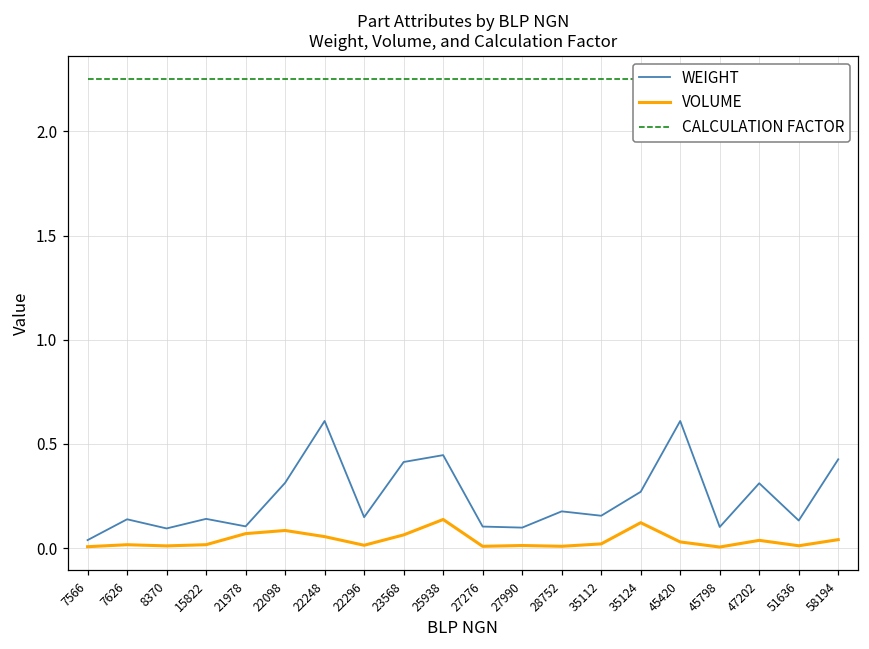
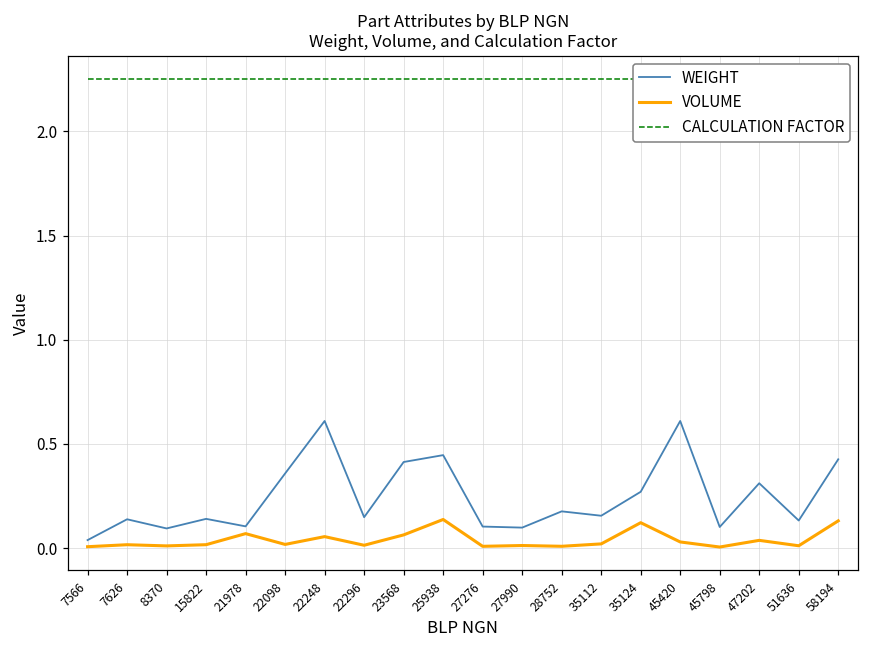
  {
    "WEIGHT": {
      "7566": 0.04,
      "7626": 0.14,
      "8370": 0.09,
      "15822": 0.14,
      "21978": 0.10,
-     "22098": 0.31,
+     "22098": 0.36,
      "22248": 0.61,
      "22296": 0.15,
      "23568": 0.41,
      "25938": 0.45,
      "27276": 0.10,
      "27990": 0.10,
      "28752": 0.18,
      "35112": 0.16,
      "35124": 0.27,
      "45420": 0.61,
      "45798": 0.10,
      "47202": 0.31,
      "51636": 0.13,
      "58194": 0.43
    },
    "VOLUME": {
      "7566": 0.01,
      "7626": 0.02,
      "8370": 0.01,
      "15822": 0.02,
      "21978": 0.07,
-     "22098": 0.08,
+     "22098": 0.02,
      "22248": 0.05,
      "22296": 0.01,
      "23568": 0.06,
      "25938": 0.14,
      "27276": 0.01,
      "27990": 0.01,
      "28752": 0.01,
      "35112": 0.02,
      "35124": 0.12,
      "45420": 0.03,
      "45798": 0.00,
      "47202": 0.04,
      "51636": 0.01,
-     "58194": 0.04
+     "58194": 0.13
    },
    "CALCULATION FACTOR": {
      "7566": 2.25,
      "7626": 2.25,
      "8370": 2.25,
      "15822": 2.25,
      "21978": 2.25,
      "22098": 2.25,
      "22248": 2.25,
      "22296": 2.25,
      "23568": 2.25,
      "25938": 2.25,
      "27276": 2.25,
      "27990": 2.25,
      "28752": 2.25,
      "35112": 2.25
    }
  }
